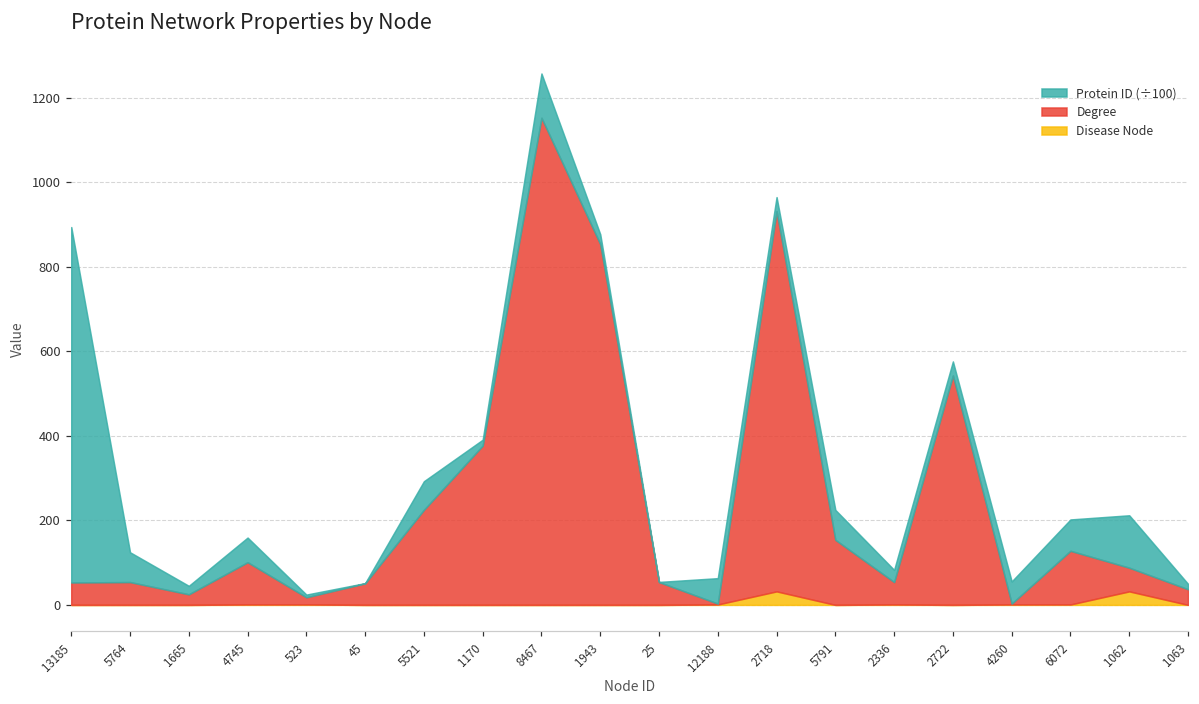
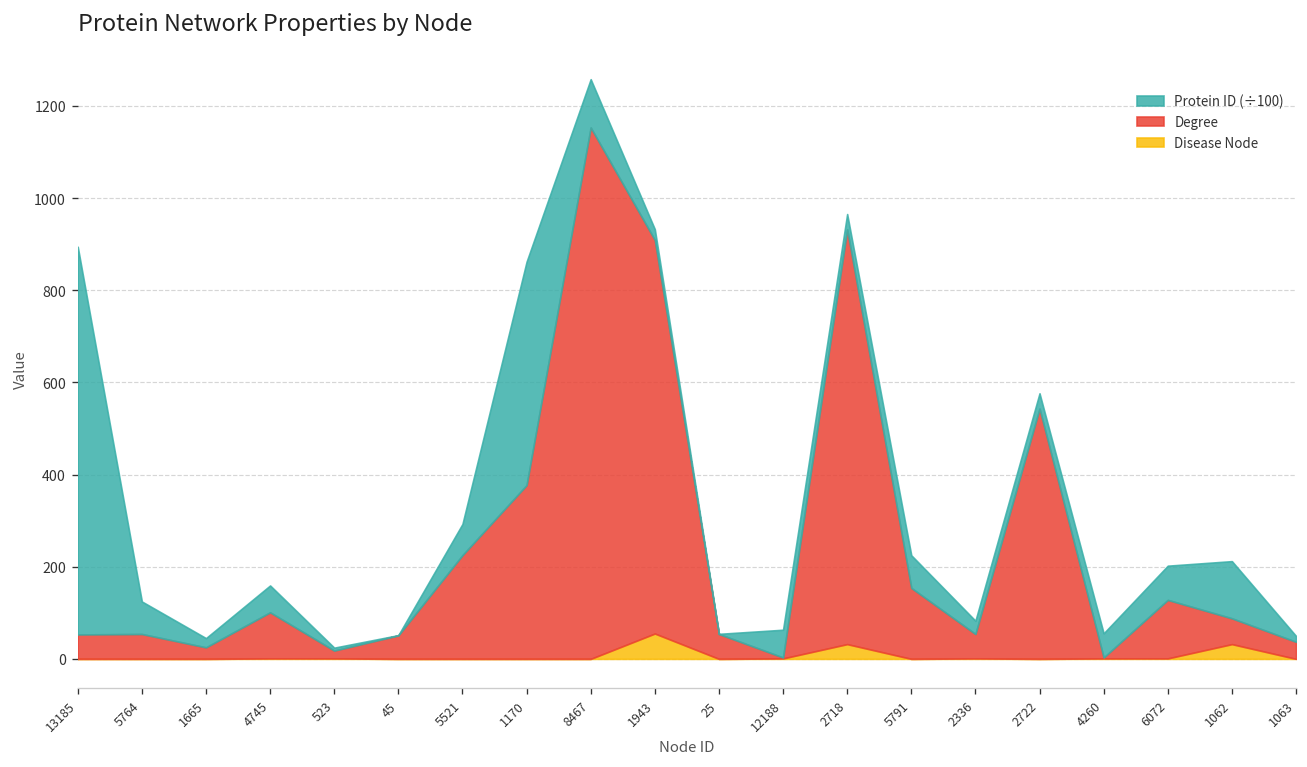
  {
    "Disease Node": {
      "13185": 0,
      "5764": 0,
      "1665": 0,
      "45": 0,
      "5521": 0,
      "1170": 0,
      "8467": 0,
-     "1943": 0,
+     "1943": 60,
      "25": 0,
      "2718": 30,
      "5791": 0,
      "2722": 0,
      "1062": 30,
      "1063": 0
    },
    "Degree": {
      "13185": 50,
      "5764": 50,
      "1665": 30,
      "4745": 100,
      "5521": 230,
      "1170": 380,
      "8467": 1150,
      "1943": 850,
      "2718": 900,
      "5791": 150,
      "2336": 50,
      "2722": 540,
      "6072": 130,
      "1062": 60,
      "1063": 40
    },
    "Protein ID (÷100)": {
      "13185": 840,
      "5764": 70,
      "1665": 20,
      "4745": 60,
      "5521": 70,
-     "1170": 10,
+     "1170": 480,
      "8467": 100,
      "1943": 20,
      "12188": 60,
      "2718": 30,
      "5791": 70,
      "2336": 30,
      "2722": 30,
      "4260": 50,
      "6072": 70,
      "1062": 120,
      "1063": 10
    }
  }
